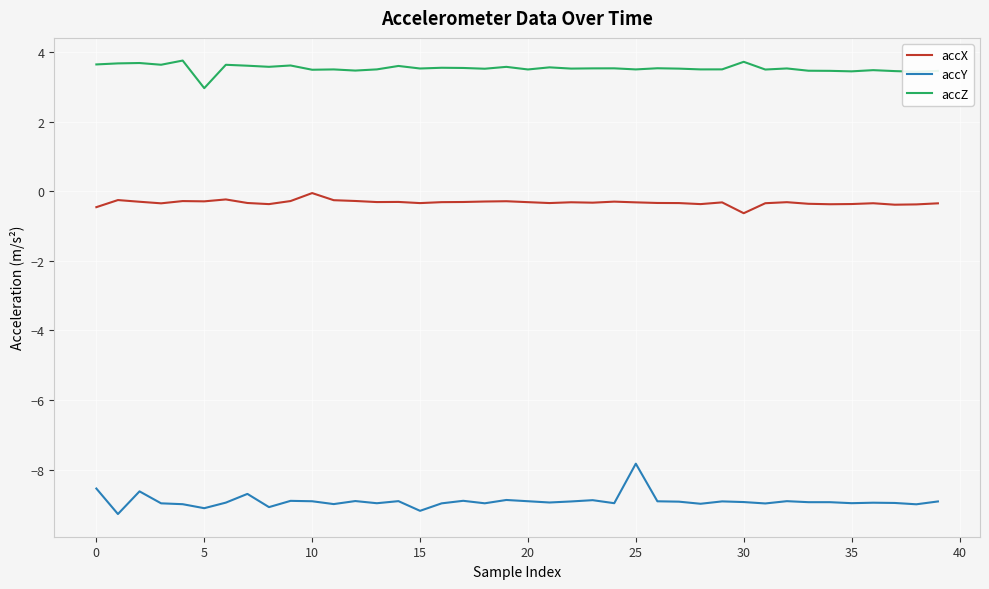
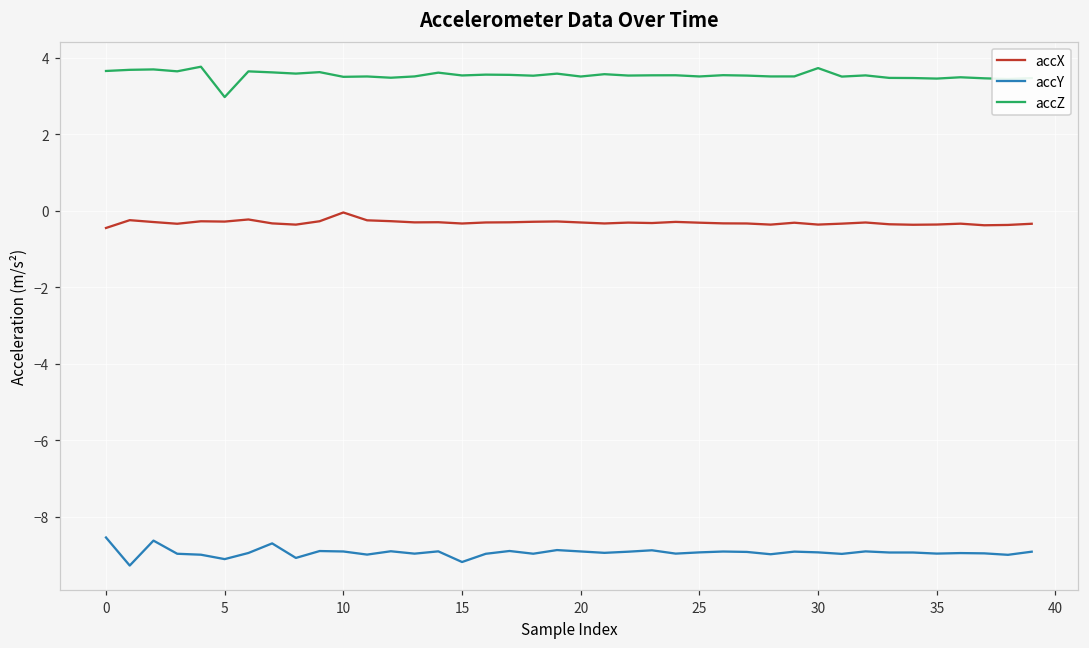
  {
    "accX": {
      "0": -0.5,
      "5": -0.3,
      "10": 0.0,
      "15": -0.3,
      "20": -0.3,
      "25": -0.3,
-     "30": -0.6,
+     "30": -0.4,
      "35": -0.4
    },
    "accY": {
      "0": -8.5,
      "5": -9.1,
      "10": -8.9,
      "15": -9.2,
      "20": -8.9,
-     "25": -7.8,
+     "25": -8.9,
      "30": -8.9,
      "35": -9.0
    },
    "accZ": {
      "0": 3.7,
      "5": 3.0,
      "10": 3.5,
      "15": 3.5,
      "20": 3.5,
      "25": 3.5,
      "30": 3.7,
      "35": 3.5
    }
  }
